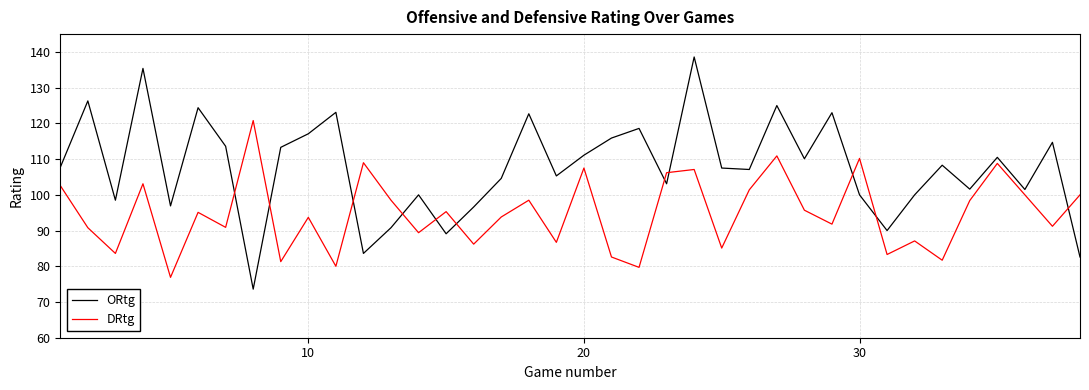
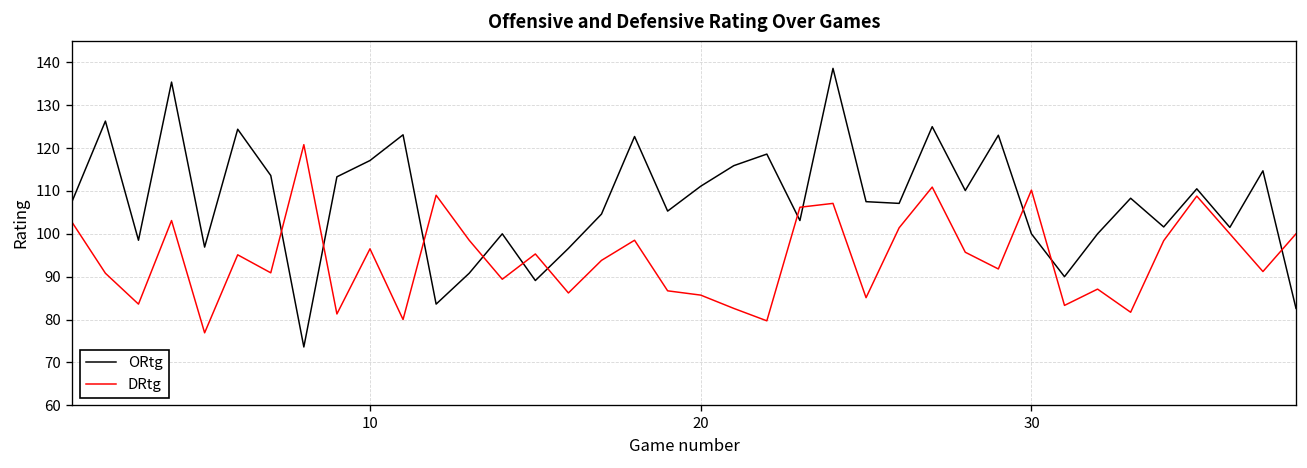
  {
    "ORtg": {
      "10": 117,
      "20": 111,
      "30": 100
    },
    "DRtg": {
-     "10": 94,
-     "20": 108,
+     "10": 97,
+     "20": 86,
      "30": 110
    }
  }
